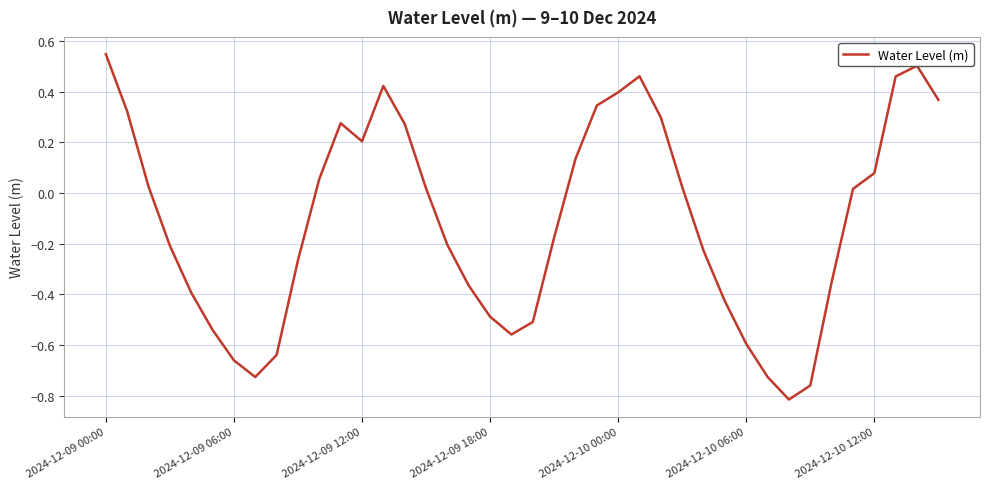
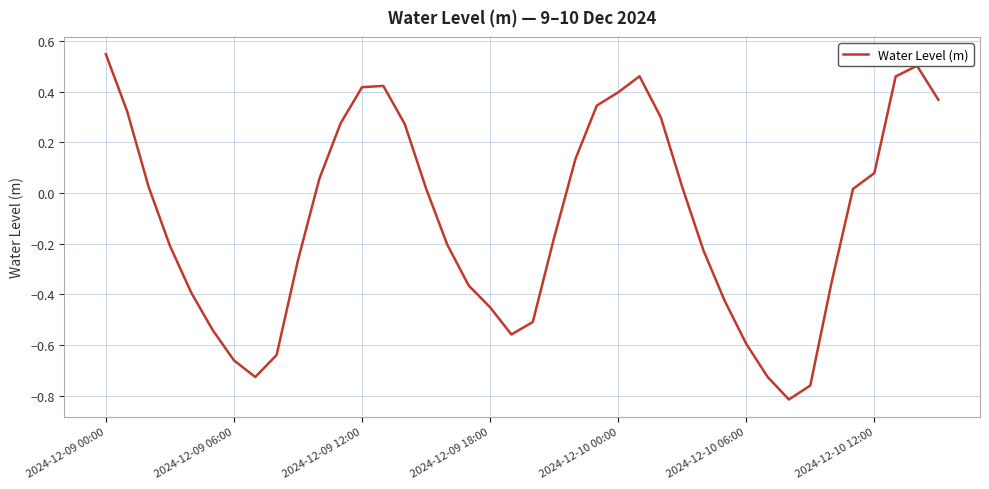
  {
    "2024-12-09 00:00": 0.55,
    "2024-12-09 06:00": -0.66,
-   "2024-12-09 12:00": 0.20,
-   "2024-12-09 18:00": -0.49,
+   "2024-12-09 12:00": 0.42,
+   "2024-12-09 18:00": -0.45,
    "2024-12-10 00:00": 0.40,
    "2024-12-10 06:00": -0.60,
    "2024-12-10 12:00": 0.08
  }
